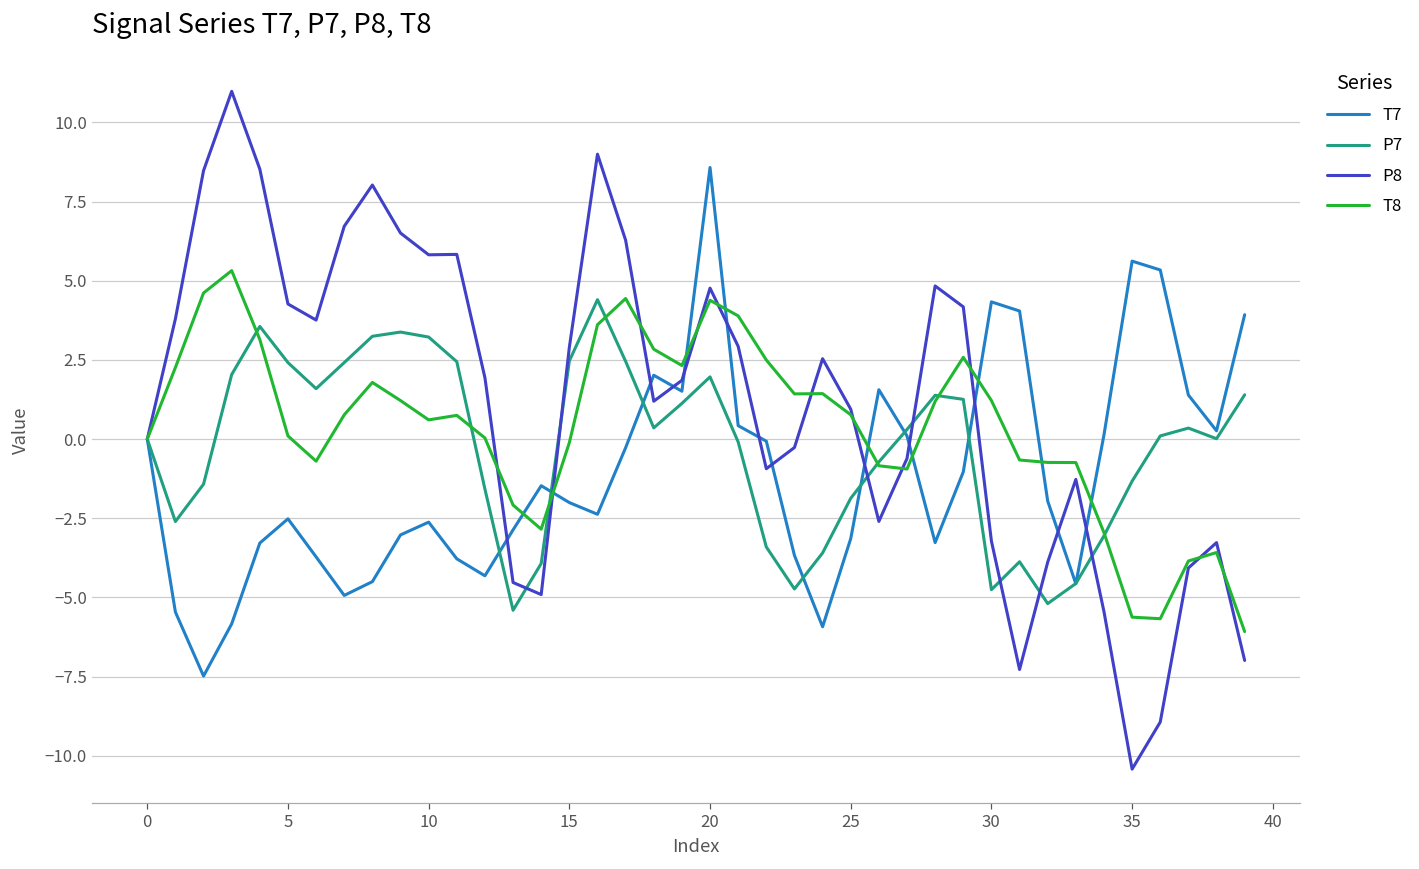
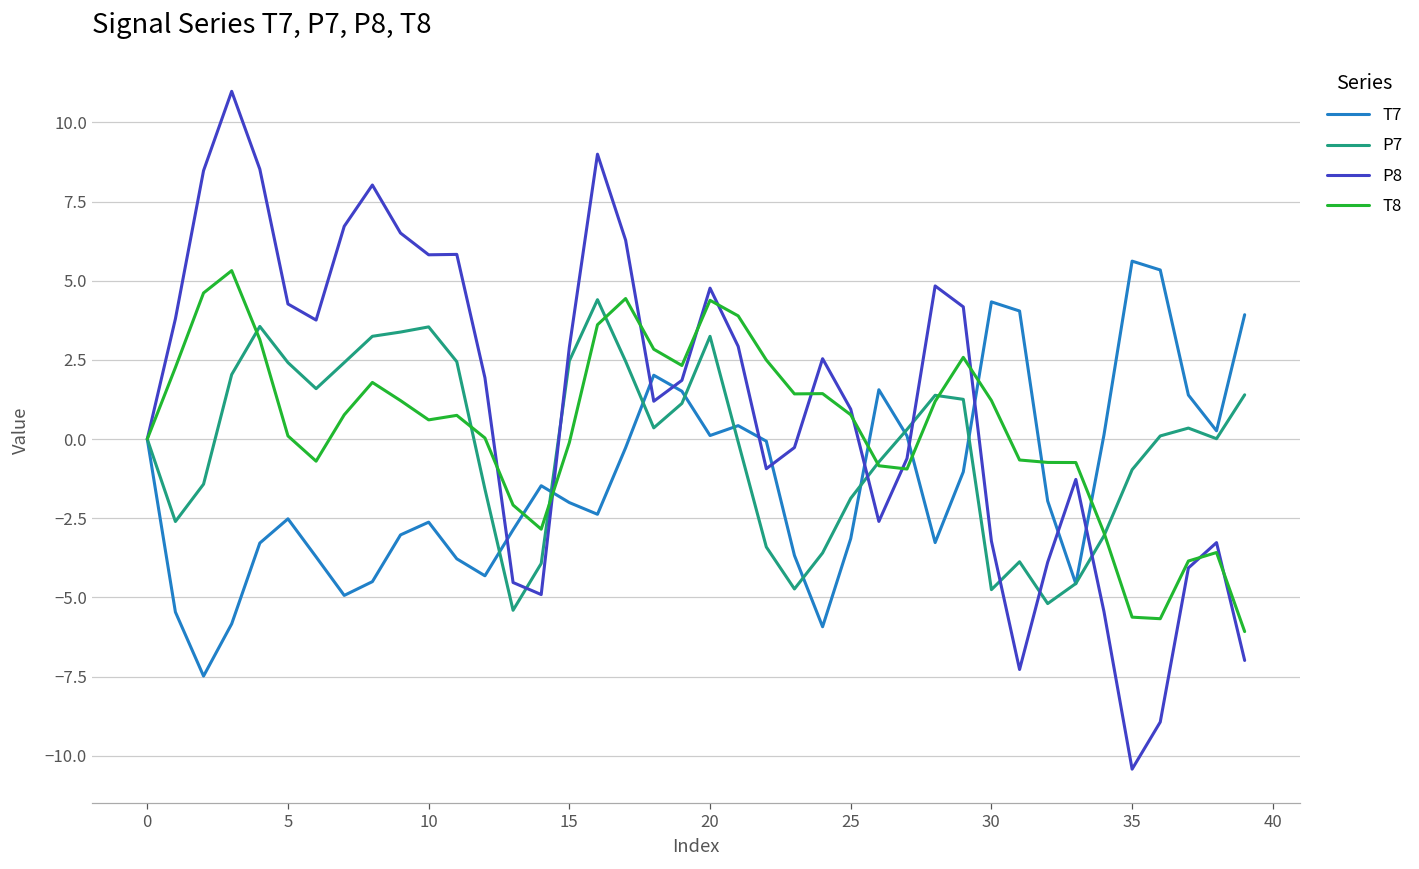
  {
    "T7": {
      "5": -2.5,
      "10": -2.6,
      "15": -2.0,
-     "20": 8.6,
+     "20": 0.1,
      "25": -3.1,
      "30": 4.3,
      "35": 5.6
    },
    "P7": {
      "5": 2.4,
-     "10": 3.2,
+     "10": 3.5,
      "15": 2.5,
-     "20": 2.0,
+     "20": 3.2,
      "25": -1.9,
      "30": -4.8,
-     "35": -1.3
+     "35": -1.0
    },
    "P8": {
      "5": 4.3,
      "10": 5.8,
      "15": 2.9,
      "20": 4.8,
      "25": 0.9,
      "30": -3.2,
      "35": -10.4
    },
    "T8": {
      "5": 0.1,
      "10": 0.6,
      "15": -0.1,
      "20": 4.4,
      "25": 0.8,
      "30": 1.2,
      "35": -5.6
    }
  }
